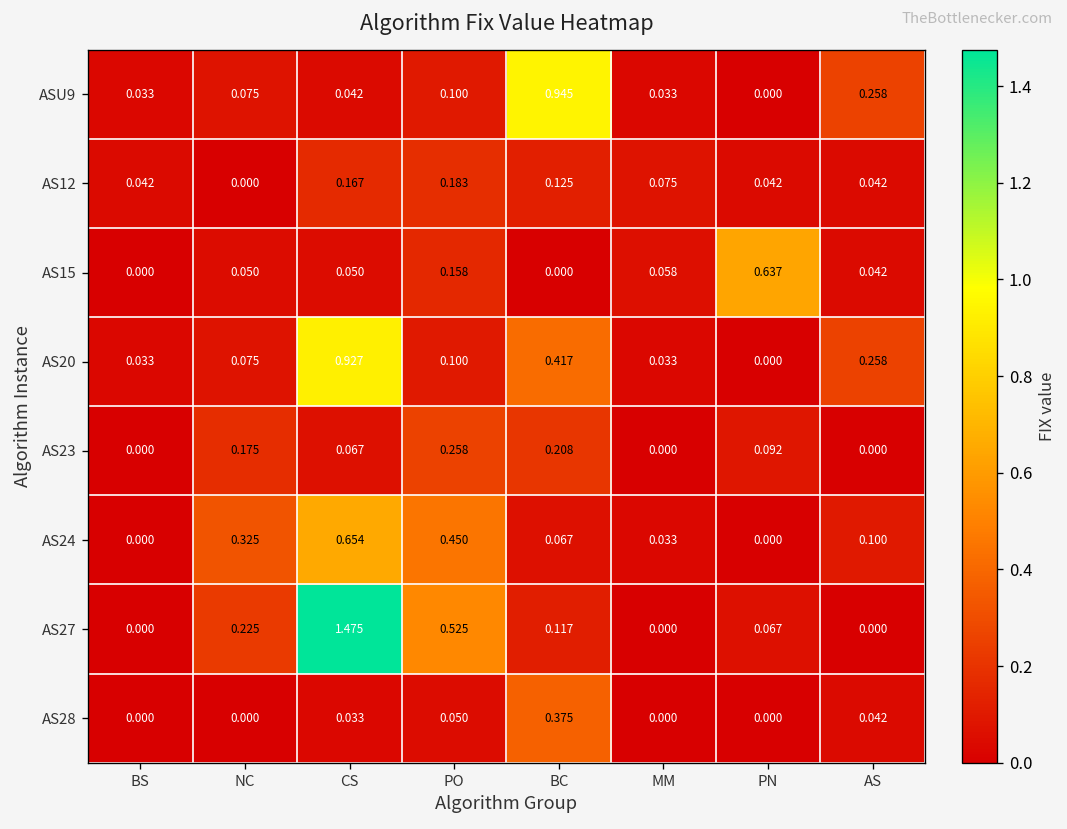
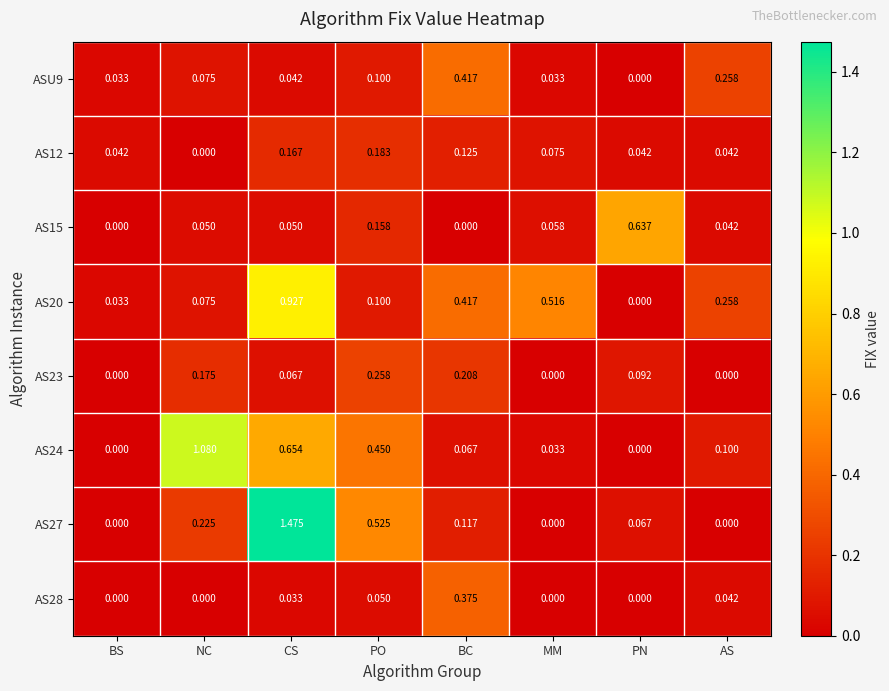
  {
    "ASU9": {
      "BS": 0.033,
      "NC": 0.075,
      "CS": 0.042,
      "PO": 0.100,
-     "BC": 0.945,
+     "BC": 0.417,
      "MM": 0.033,
      "PN": 0.000,
      "AS": 0.258
    },
    "AS12": {
      "BS": 0.042,
      "NC": 0.000,
      "CS": 0.167,
      "PO": 0.183,
      "BC": 0.125,
      "MM": 0.075,
      "PN": 0.042,
      "AS": 0.042
    },
    "AS15": {
      "BS": 0.000,
      "NC": 0.050,
      "CS": 0.050,
      "PO": 0.158,
      "BC": 0.000,
      "MM": 0.058,
      "PN": 0.637,
      "AS": 0.042
    },
    "AS20": {
      "BS": 0.033,
      "NC": 0.075,
      "CS": 0.927,
      "PO": 0.100,
      "BC": 0.417,
-     "MM": 0.033,
+     "MM": 0.516,
      "PN": 0.000,
      "AS": 0.258
    },
    "AS23": {
      "BS": 0.000,
      "NC": 0.175,
      "CS": 0.067,
      "PO": 0.258,
      "BC": 0.208,
      "MM": 0.000,
      "PN": 0.092,
      "AS": 0.000
    },
    "AS24": {
      "BS": 0.000,
-     "NC": 0.325,
+     "NC": 1.080,
      "CS": 0.654,
      "PO": 0.450,
      "BC": 0.067,
      "MM": 0.033,
      "PN": 0.000,
      "AS": 0.100
    },
    "AS27": {
      "BS": 0.000,
      "NC": 0.225,
      "CS": 1.475,
      "PO": 0.525,
      "BC": 0.117,
      "MM": 0.000,
      "PN": 0.067,
      "AS": 0.000
    },
    "AS28": {
      "BS": 0.000,
      "NC": 0.000,
      "CS": 0.033,
      "PO": 0.050,
      "BC": 0.375,
      "MM": 0.000,
      "PN": 0.000,
      "AS": 0.042
    }
  }
